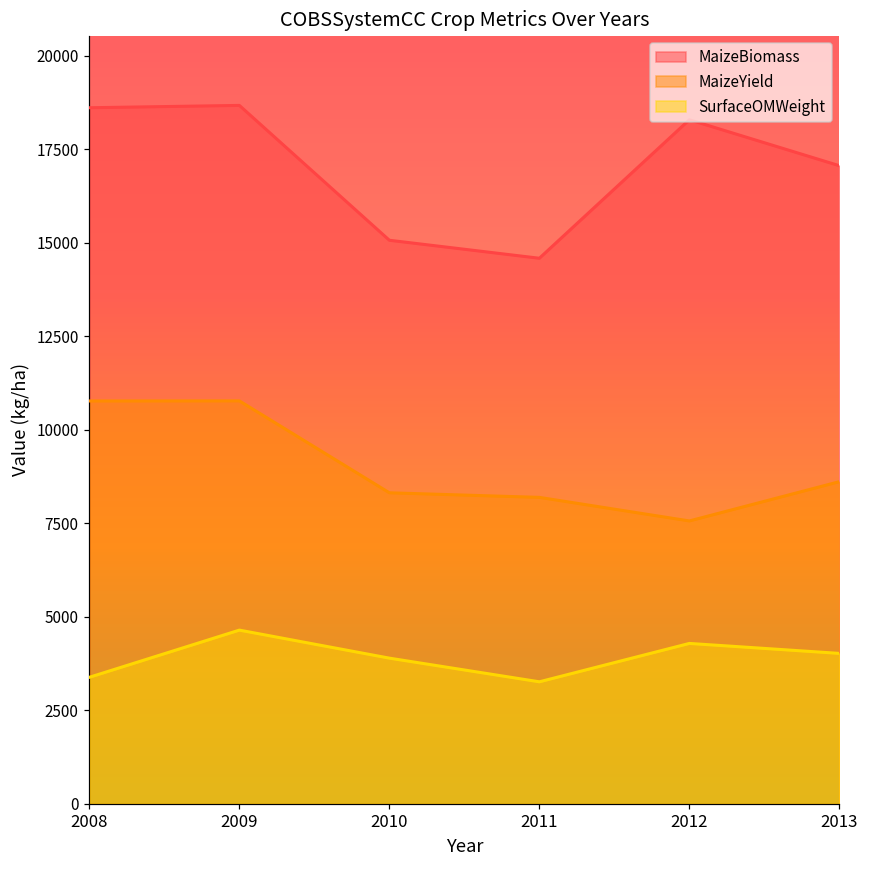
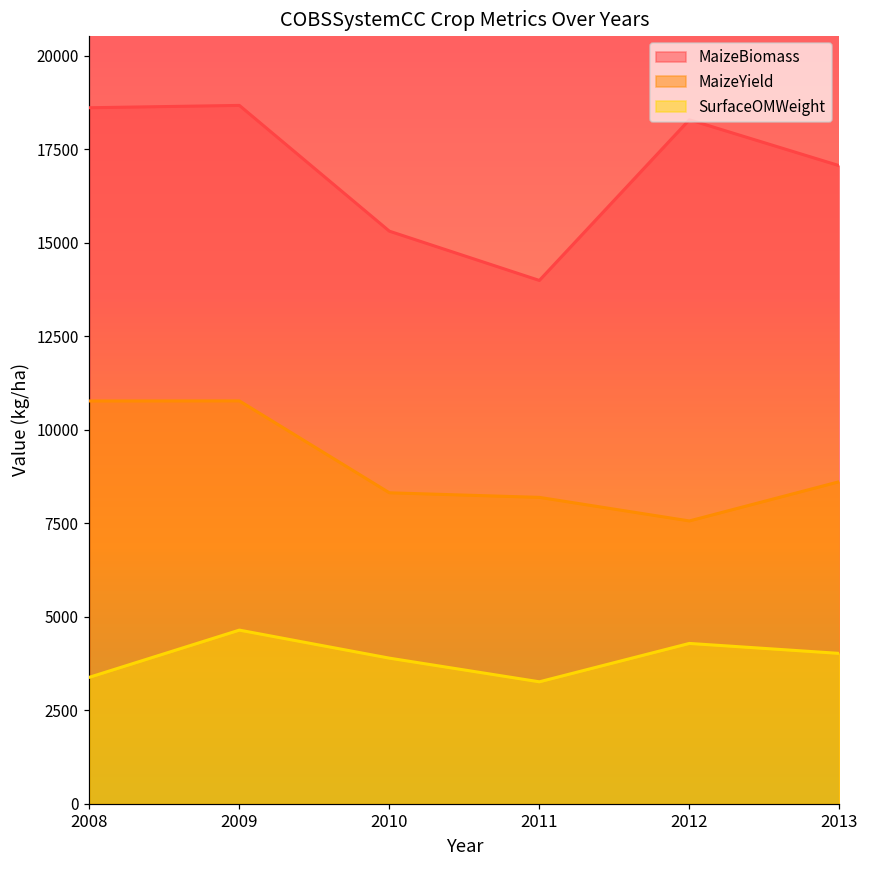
  {
    "MaizeBiomass": {
      "2008": 18600,
      "2009": 18700,
-     "2010": 15100,
-     "2011": 14600,
+     "2010": 15300,
+     "2011": 14000,
      "2012": 18300,
      "2013": 17100
    }
  }
